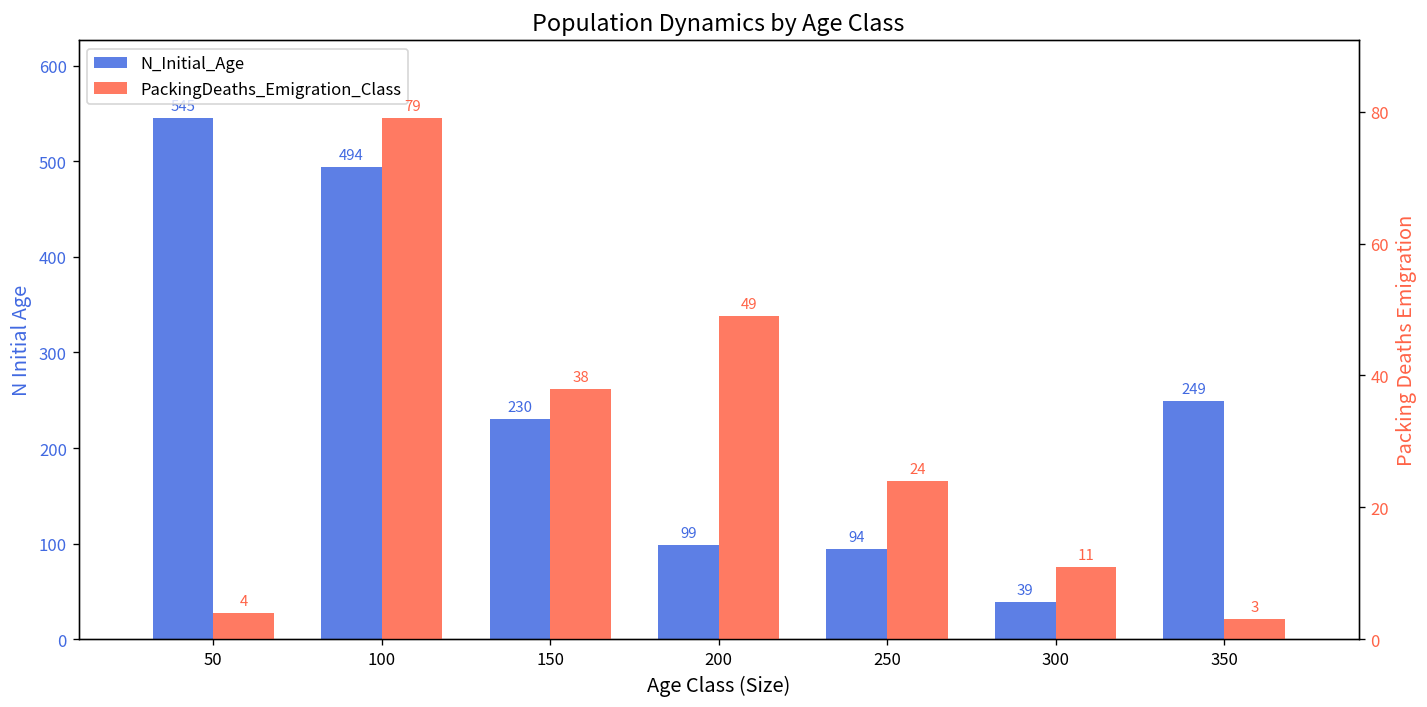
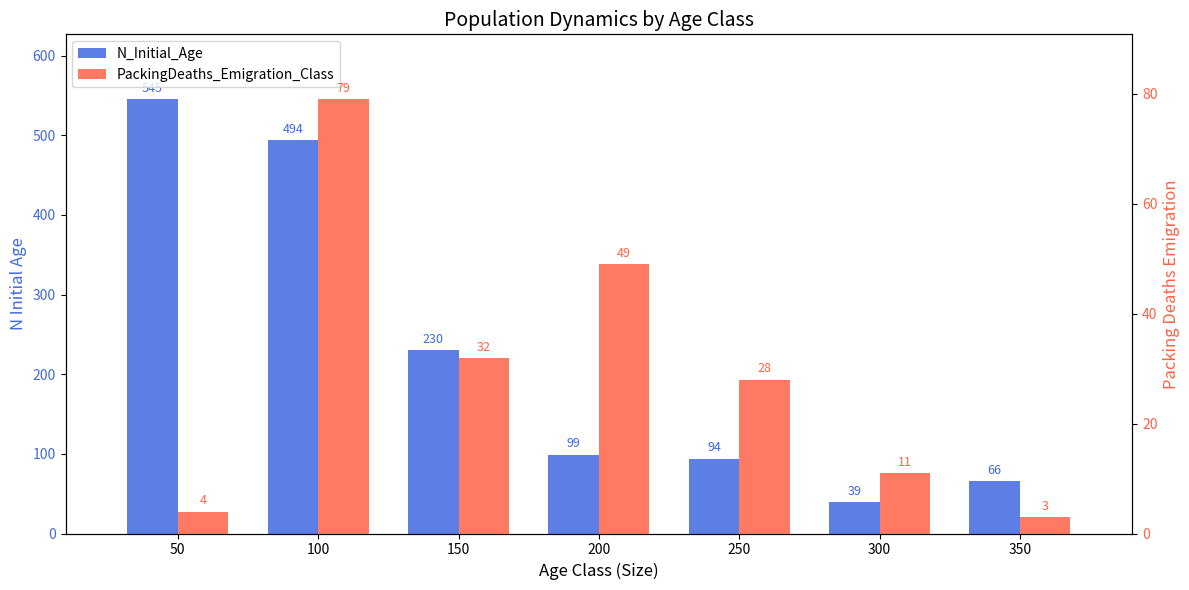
  {
    "N_Initial_Age": {
      "100": 494,
      "150": 230,
      "200": 99,
      "250": 94,
      "300": 39,
-     "350": 249
+     "350": 66
    },
    "PackingDeaths_Emigration_Class": {
      "50": 4,
-     "150": 38,
+     "150": 32,
      "200": 49,
-     "250": 24,
+     "250": 28,
      "300": 11,
      "350": 3
    }
  }
